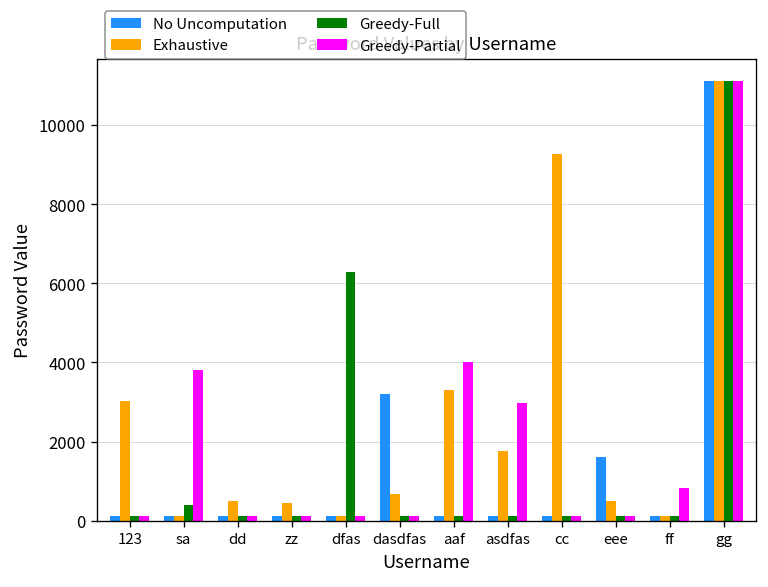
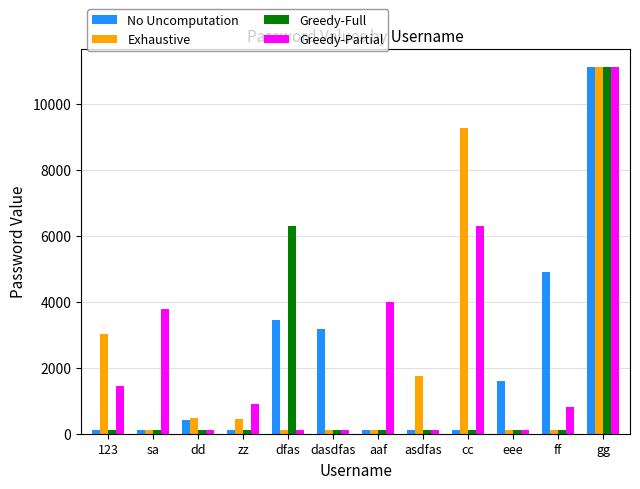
  {
    "No Uncomputation": {
      "123": 100,
      "sa": 100,
-     "dd": 100,
+     "dd": 400,
      "zz": 100,
-     "dfas": 100,
+     "dfas": 3400,
      "dasdfas": 3200,
      "aaf": 100,
      "asdfas": 100,
      "cc": 100,
      "eee": 1600,
-     "ff": 100,
+     "ff": 4900,
      "gg": 11100
    },
    "Exhaustive": {
      "123": 3000,
      "sa": 100,
      "dd": 500,
      "zz": 400,
      "dfas": 100,
-     "dasdfas": 700,
-     "aaf": 3300,
+     "dasdfas": 100,
+     "aaf": 100,
      "asdfas": 1800,
      "cc": 9300,
-     "eee": 500,
+     "eee": 100,
      "ff": 100,
      "gg": 11100
    },
    "Greedy-Full": {
      "123": 100,
-     "sa": 400,
+     "sa": 100,
      "dd": 100,
      "zz": 100,
      "dfas": 6300,
      "dasdfas": 100,
      "aaf": 100,
      "asdfas": 100,
      "cc": 100,
      "eee": 100,
      "ff": 100,
      "gg": 11100
    },
    "Greedy-Partial": {
-     "123": 100,
+     "123": 1500,
      "sa": 3800,
      "dd": 100,
-     "zz": 100,
+     "zz": 900,
      "dfas": 100,
      "dasdfas": 100,
      "aaf": 4000,
-     "asdfas": 3000,
-     "cc": 100,
+     "asdfas": 100,
+     "cc": 6300,
      "eee": 100,
      "ff": 800,
      "gg": 11100
    }
  }
